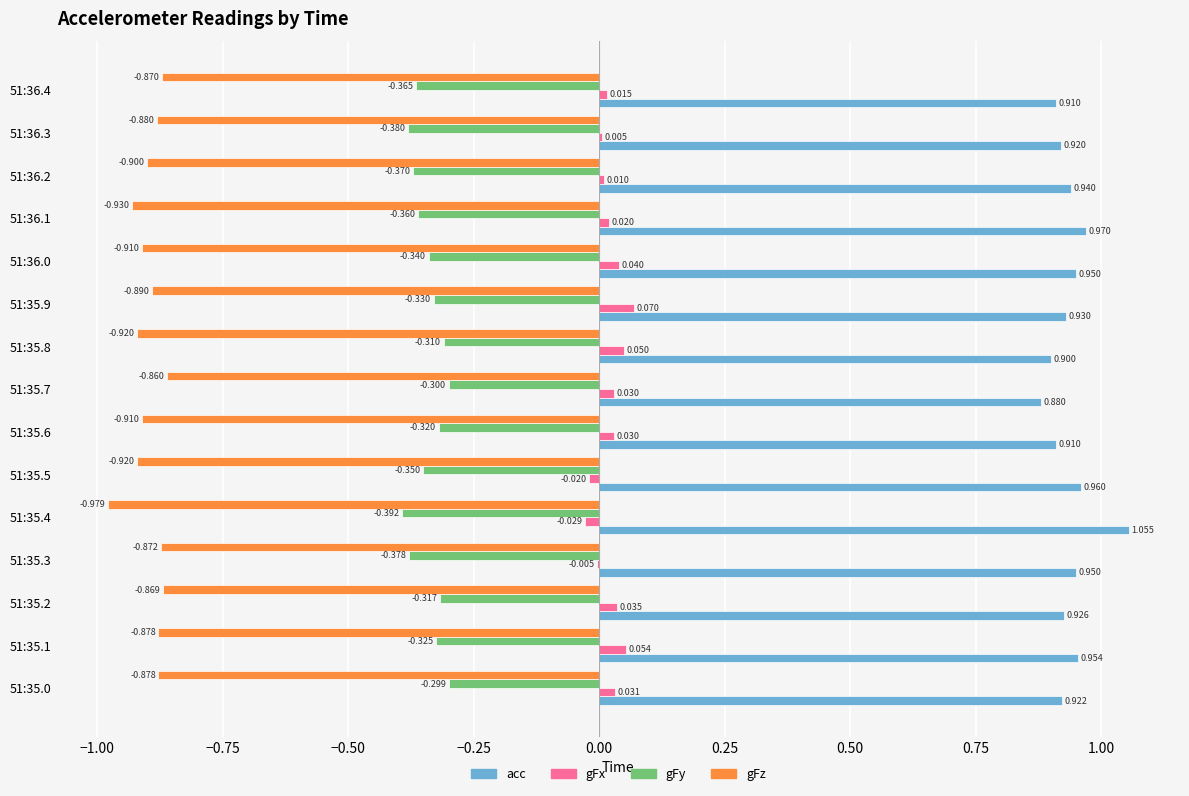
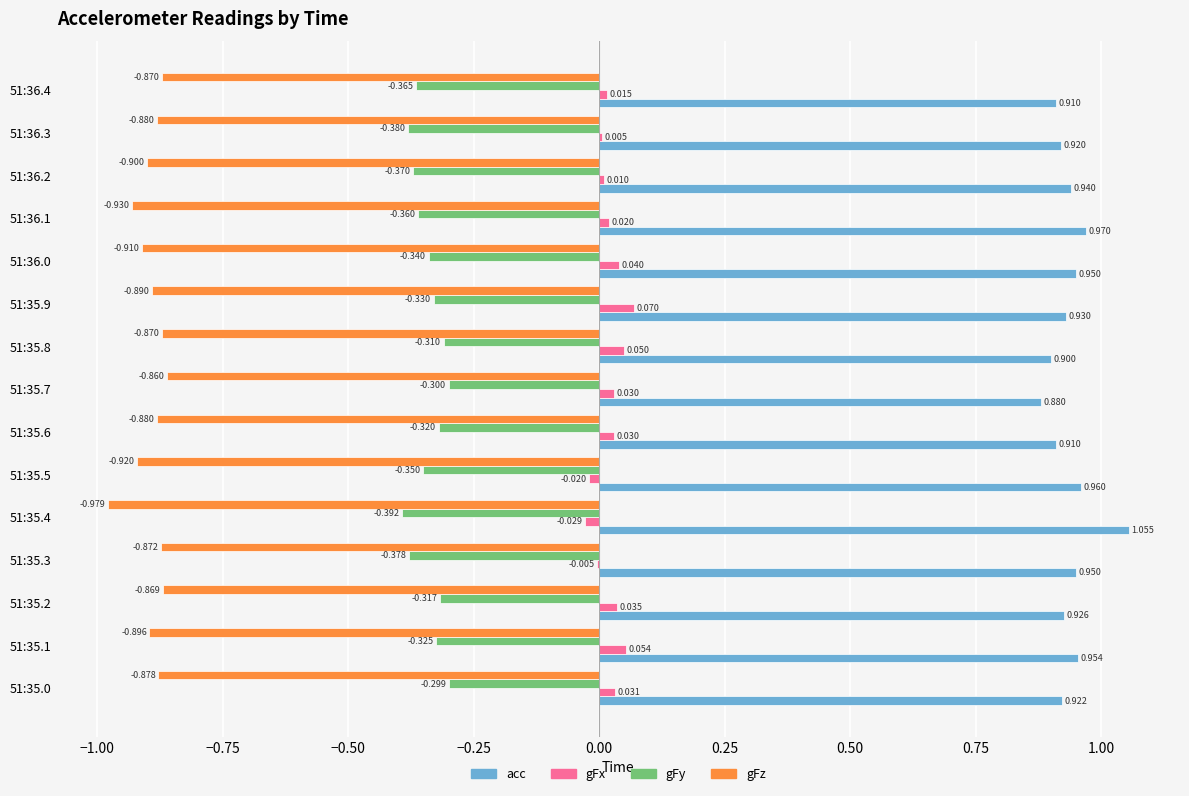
  {
    "acc": {
      "51:36.4": 0.910,
      "51:36.3": 0.920,
      "51:36.2": 0.940,
      "51:36.1": 0.970,
      "51:36.0": 0.950,
      "51:35.9": 0.930,
      "51:35.8": 0.900,
      "51:35.7": 0.880,
      "51:35.6": 0.910,
      "51:35.5": 0.960,
      "51:35.4": 1.055,
      "51:35.3": 0.950,
      "51:35.2": 0.926,
      "51:35.1": 0.954,
      "51:35.0": 0.922
    },
    "gFx": {
      "51:36.4": 0.015,
      "51:36.3": 0.005,
      "51:36.2": 0.010,
      "51:36.1": 0.020,
      "51:36.0": 0.040,
      "51:35.9": 0.070,
      "51:35.8": 0.050,
      "51:35.7": 0.030,
      "51:35.6": 0.030,
      "51:35.5": -0.020,
      "51:35.4": -0.029,
      "51:35.3": -0.005,
      "51:35.2": 0.035,
      "51:35.1": 0.054,
      "51:35.0": 0.031
    },
    "gFy": {
      "51:36.4": -0.365,
      "51:36.3": -0.380,
      "51:36.2": -0.370,
      "51:36.1": -0.360,
      "51:36.0": -0.340,
      "51:35.9": -0.330,
      "51:35.8": -0.310,
      "51:35.7": -0.300,
      "51:35.6": -0.320,
      "51:35.5": -0.350,
      "51:35.4": -0.392,
      "51:35.3": -0.378,
      "51:35.2": -0.317,
      "51:35.1": -0.325,
      "51:35.0": -0.299
    },
    "gFz": {
      "51:36.4": -0.870,
      "51:36.3": -0.880,
      "51:36.2": -0.900,
      "51:36.1": -0.930,
      "51:36.0": -0.910,
      "51:35.9": -0.890,
-     "51:35.8": -0.920,
+     "51:35.8": -0.870,
      "51:35.7": -0.860,
-     "51:35.6": -0.910,
+     "51:35.6": -0.880,
      "51:35.5": -0.920,
      "51:35.4": -0.979,
      "51:35.3": -0.872,
      "51:35.2": -0.869,
-     "51:35.1": -0.878,
+     "51:35.1": -0.896,
      "51:35.0": -0.878
    }
  }
